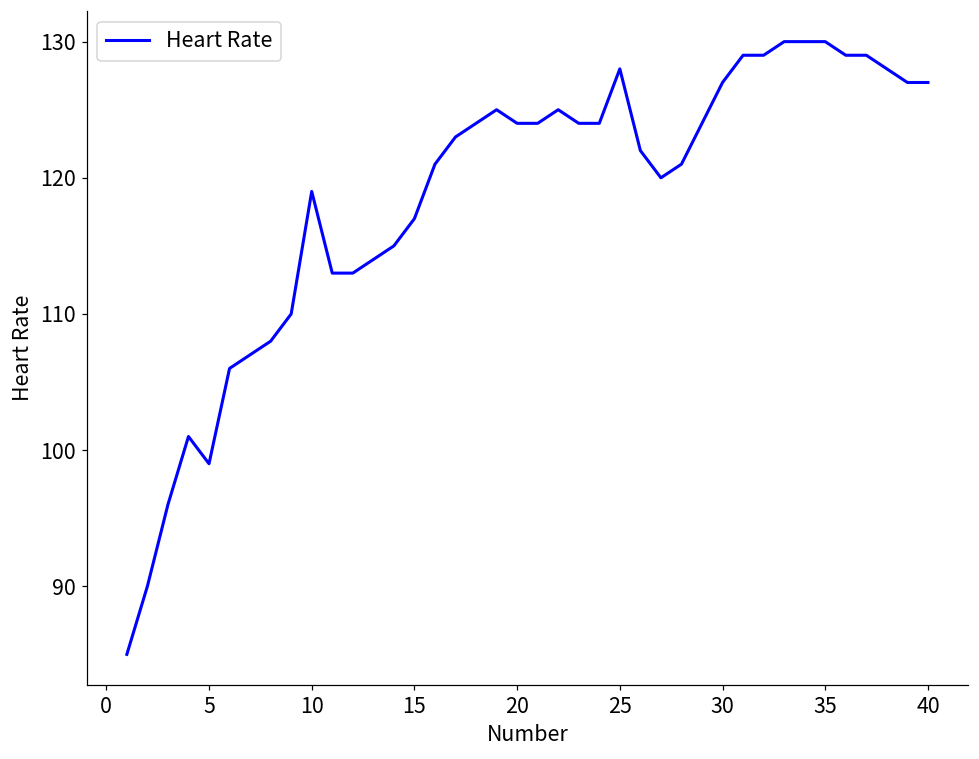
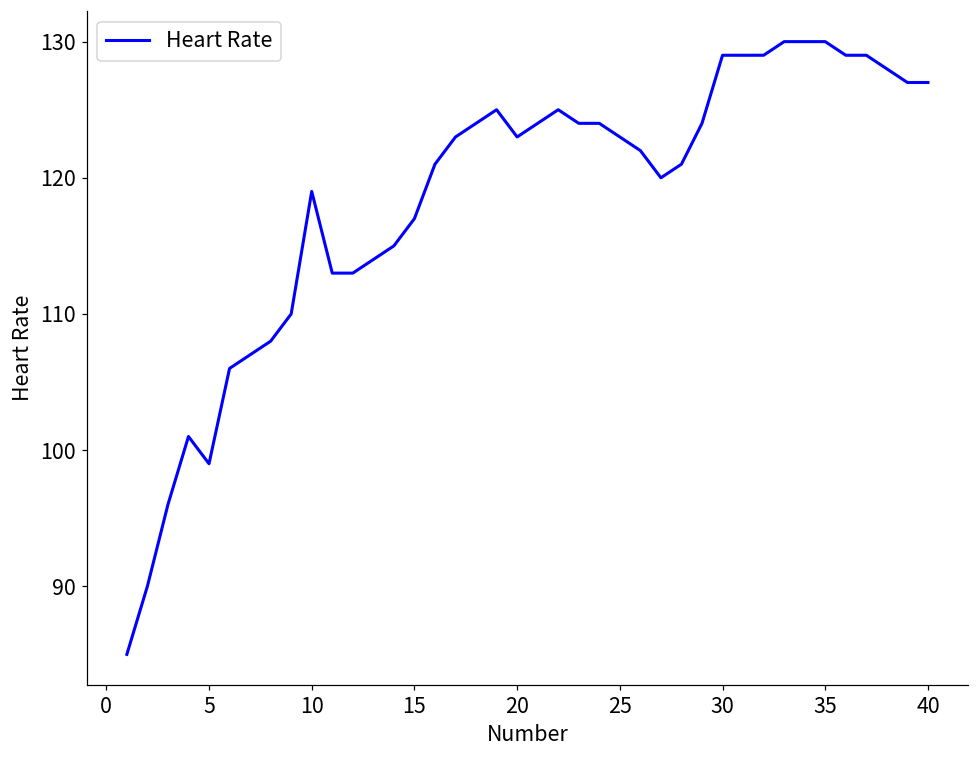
  {
    "5": 99,
    "10": 119,
    "15": 117,
-   "20": 124,
-   "25": 128,
-   "30": 127,
+   "20": 123,
+   "25": 123,
+   "30": 129,
    "35": 130,
    "40": 127
  }
